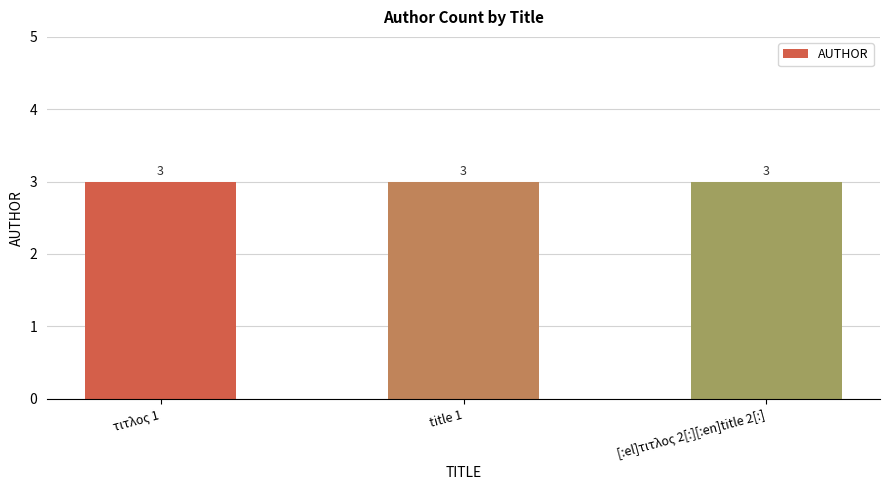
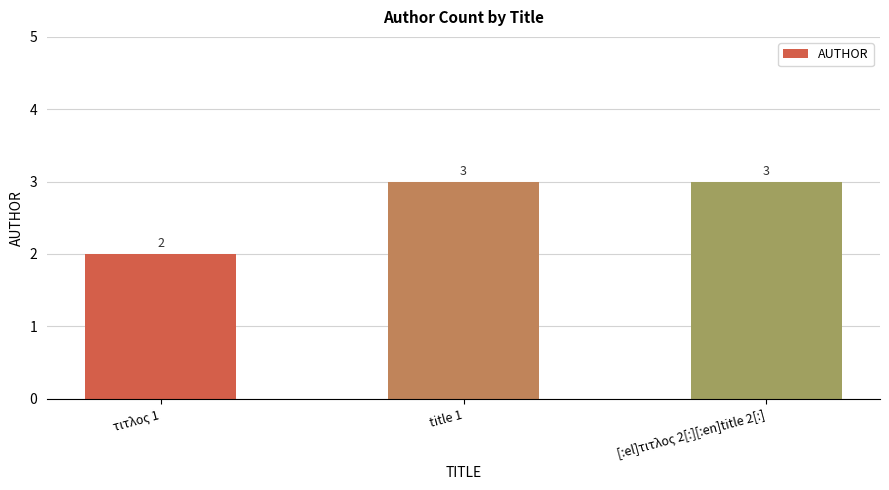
  {
-   "τιτλος 1": 3,
+   "τιτλος 1": 2,
    "title 1": 3,
    "[:el]τιτλος 2[:][:en]title 2[:]": 3
  }
